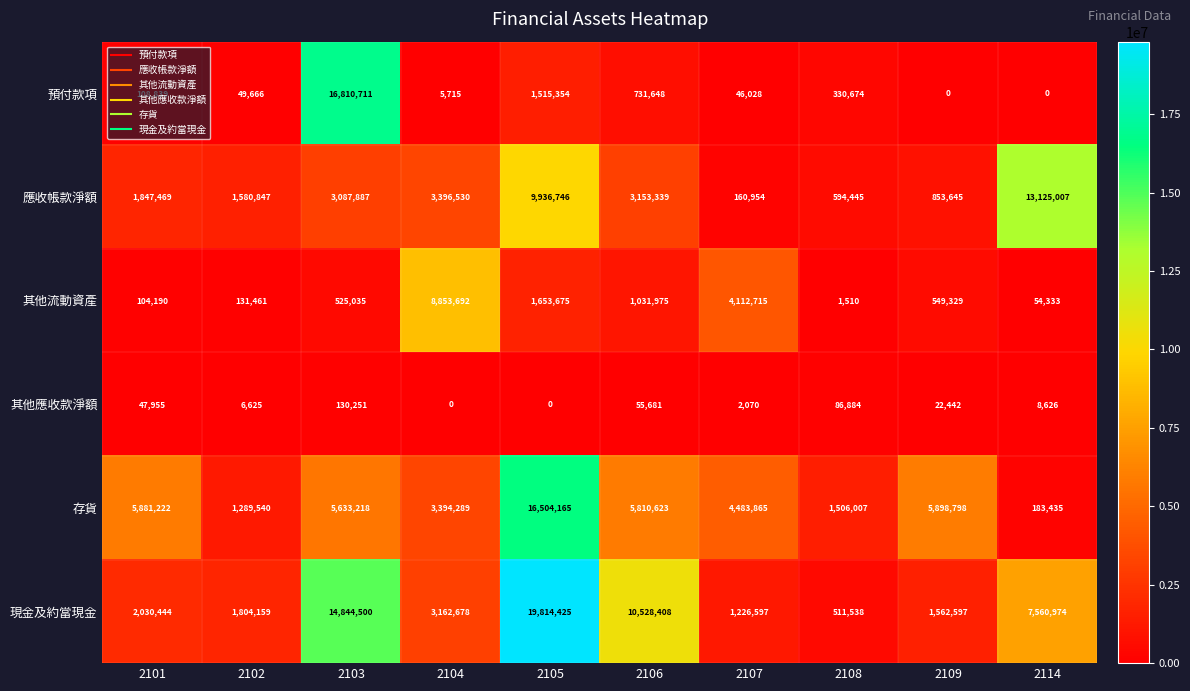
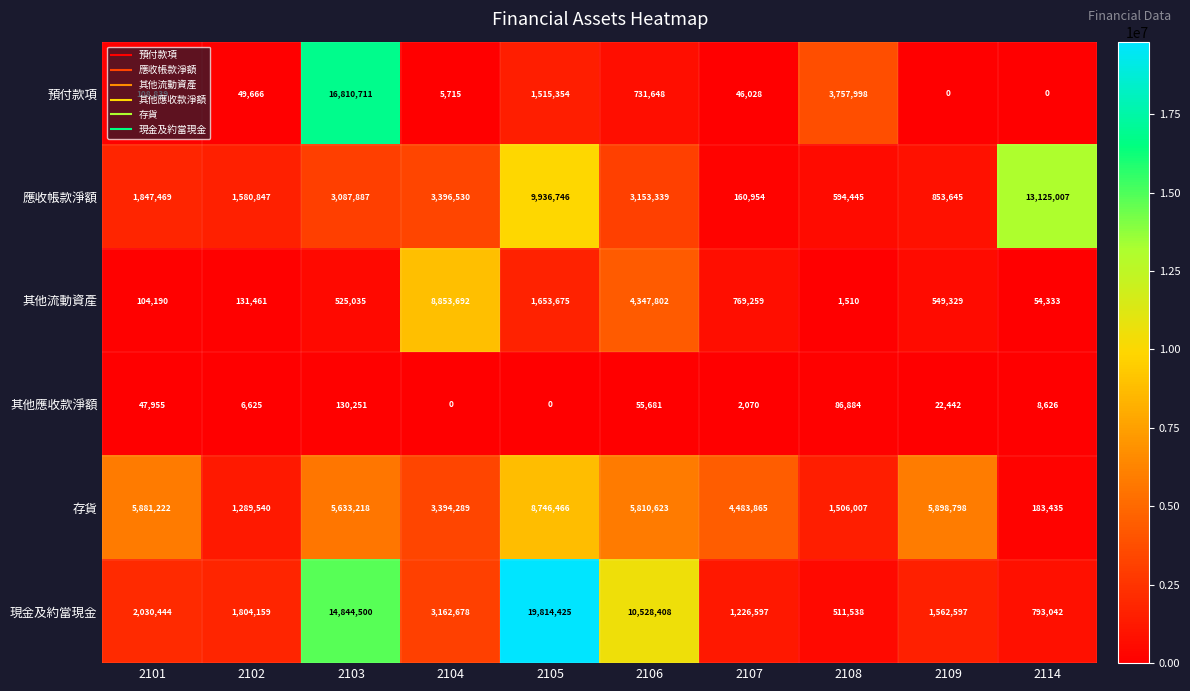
  {
    "預付款項": {
      "2102": "49,666",
      "2103": "16,810,711",
      "2104": "5,715",
      "2105": "1,515,354",
      "2106": "731,648",
      "2107": "46,028",
-     "2108": "330,674",
+     "2108": "3,757,998",
      "2109": "0",
      "2114": "0"
    },
    "應收帳款淨額": {
      "2101": "1,847,469",
      "2102": "1,580,847",
      "2103": "3,087,887",
      "2104": "3,396,530",
      "2105": "9,936,746",
      "2106": "3,153,339",
      "2107": "160,954",
      "2108": "594,445",
      "2109": "853,645",
      "2114": "13,125,007"
    },
    "其他流動資產": {
      "2101": "104,190",
      "2102": "131,461",
      "2103": "525,035",
      "2104": "8,853,692",
      "2105": "1,653,675",
-     "2106": "1,031,975",
-     "2107": "4,112,715",
+     "2106": "4,347,802",
+     "2107": "769,259",
      "2108": "1,510",
      "2109": "549,329",
      "2114": "54,333"
    },
    "其他應收款淨額": {
      "2101": "47,955",
      "2102": "6,625",
      "2103": "130,251",
      "2104": "0",
      "2105": "0",
      "2106": "55,681",
      "2107": "2,070",
      "2108": "86,884",
      "2109": "22,442",
      "2114": "8,626"
    },
    "存貨": {
      "2101": "5,881,222",
      "2102": "1,289,540",
      "2103": "5,633,218",
      "2104": "3,394,289",
-     "2105": "16,504,165",
+     "2105": "8,746,466",
      "2106": "5,810,623",
      "2107": "4,483,865",
      "2108": "1,506,007",
      "2109": "5,898,798",
      "2114": "183,435"
    },
    "現金及約當現金": {
      "2101": "2,030,444",
      "2102": "1,804,159",
      "2103": "14,844,500",
      "2104": "3,162,678",
      "2105": "19,814,425",
      "2106": "10,528,408",
      "2107": "1,226,597",
      "2108": "511,538",
      "2109": "1,562,597",
-     "2114": "7,560,974"
+     "2114": "793,042"
    }
  }
